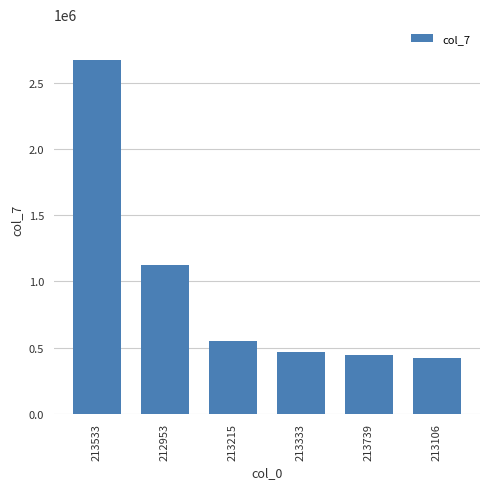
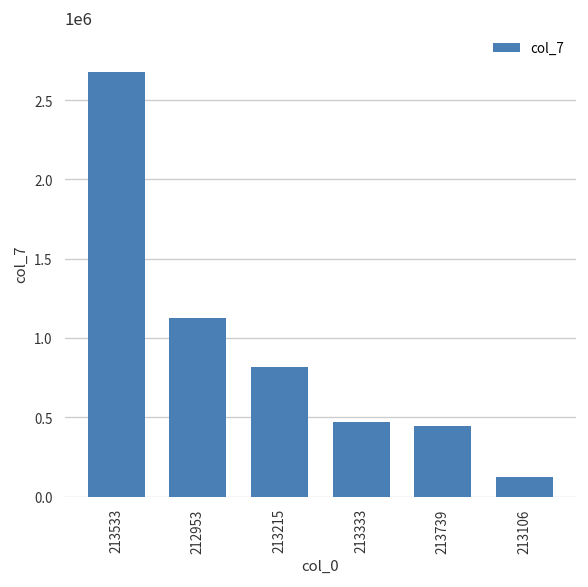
  {
    "213533": 2680000,
    "212953": 1130000,
-   "213215": 550000,
+   "213215": 820000,
    "213333": 470000,
    "213739": 450000,
-   "213106": 420000
+   "213106": 120000
  }
